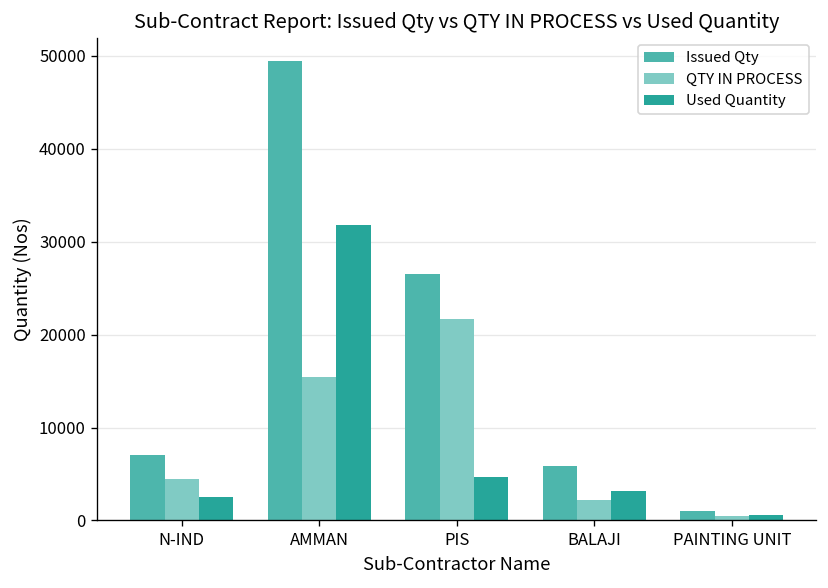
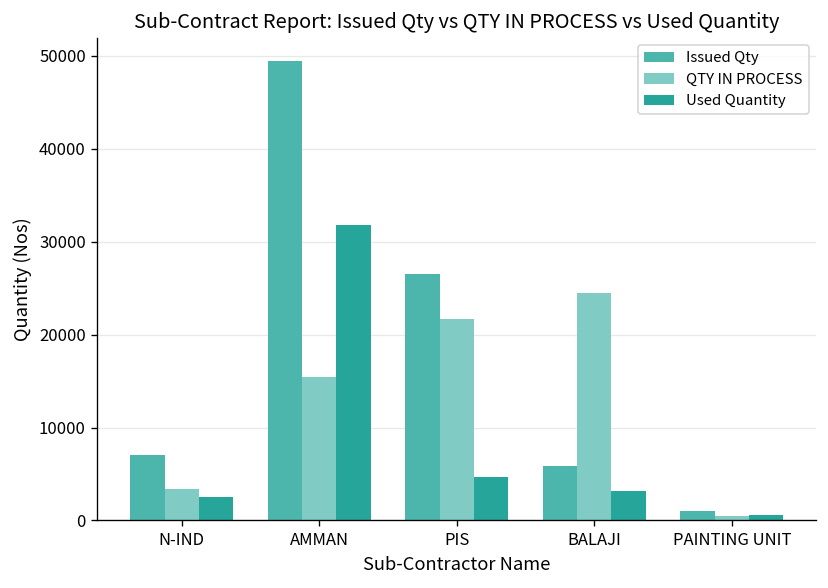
  {
    "QTY IN PROCESS": {
-     "N-IND": 5000,
+     "N-IND": 3000,
      "AMMAN": 15000,
      "PIS": 22000,
-     "BALAJI": 2000,
+     "BALAJI": 24000,
      "PAINTING UNIT": 0
    }
  }
